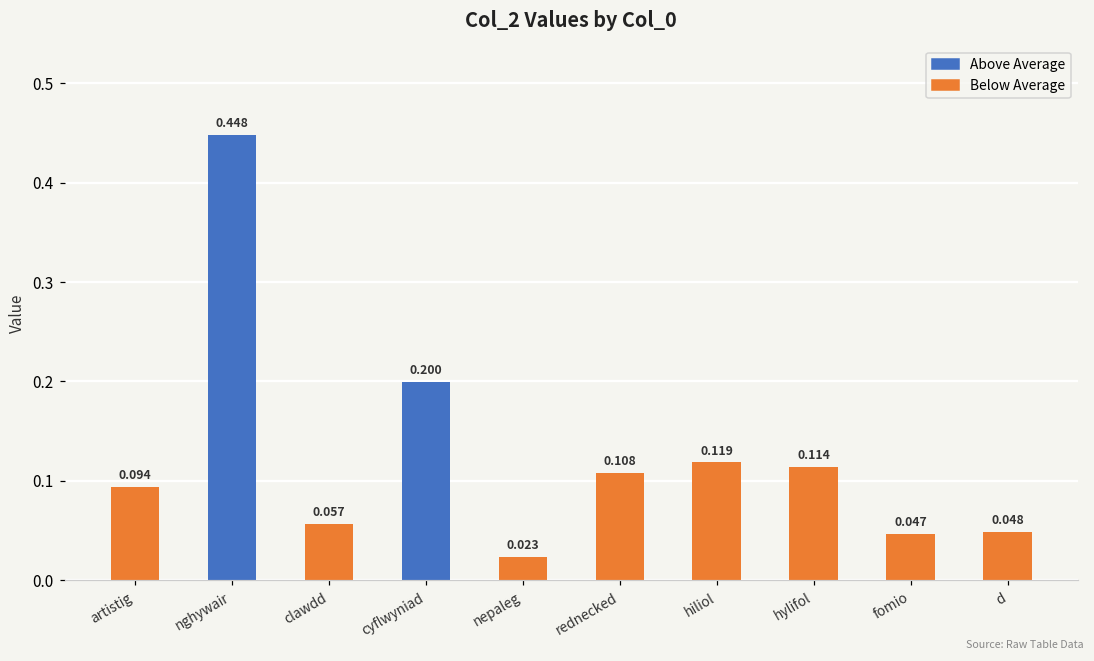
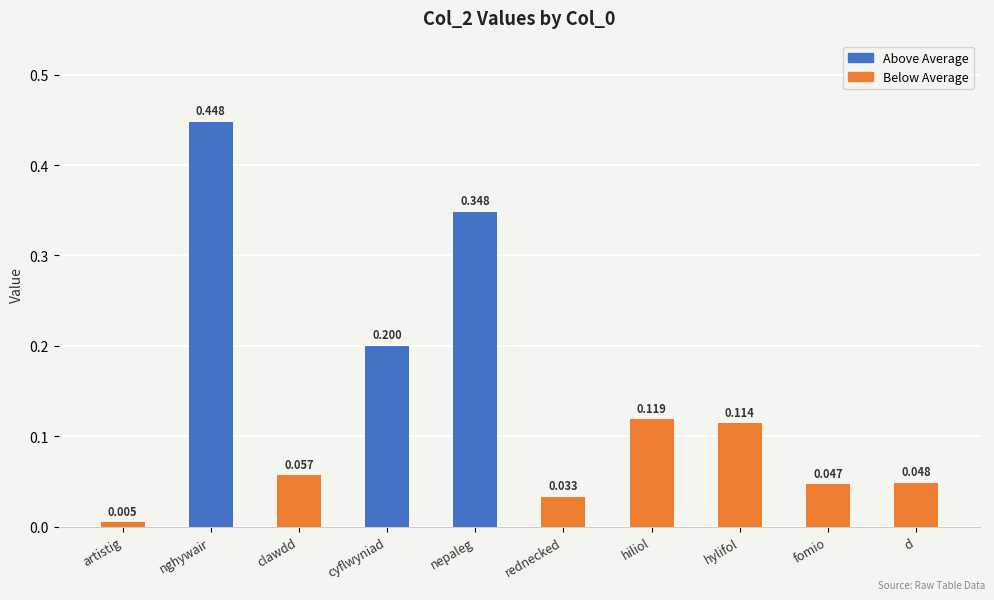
  {
-   "artistig": 0.094,
+   "artistig": 0.005,
    "nghywair": 0.448,
    "clawdd": 0.057,
    "cyflwyniad": 0.200,
-   "nepaleg": 0.023,
-   "rednecked": 0.108,
+   "nepaleg": 0.348,
+   "rednecked": 0.033,
    "hiliol": 0.119,
    "hylifol": 0.114,
    "fomio": 0.047,
    "d": 0.048
  }
